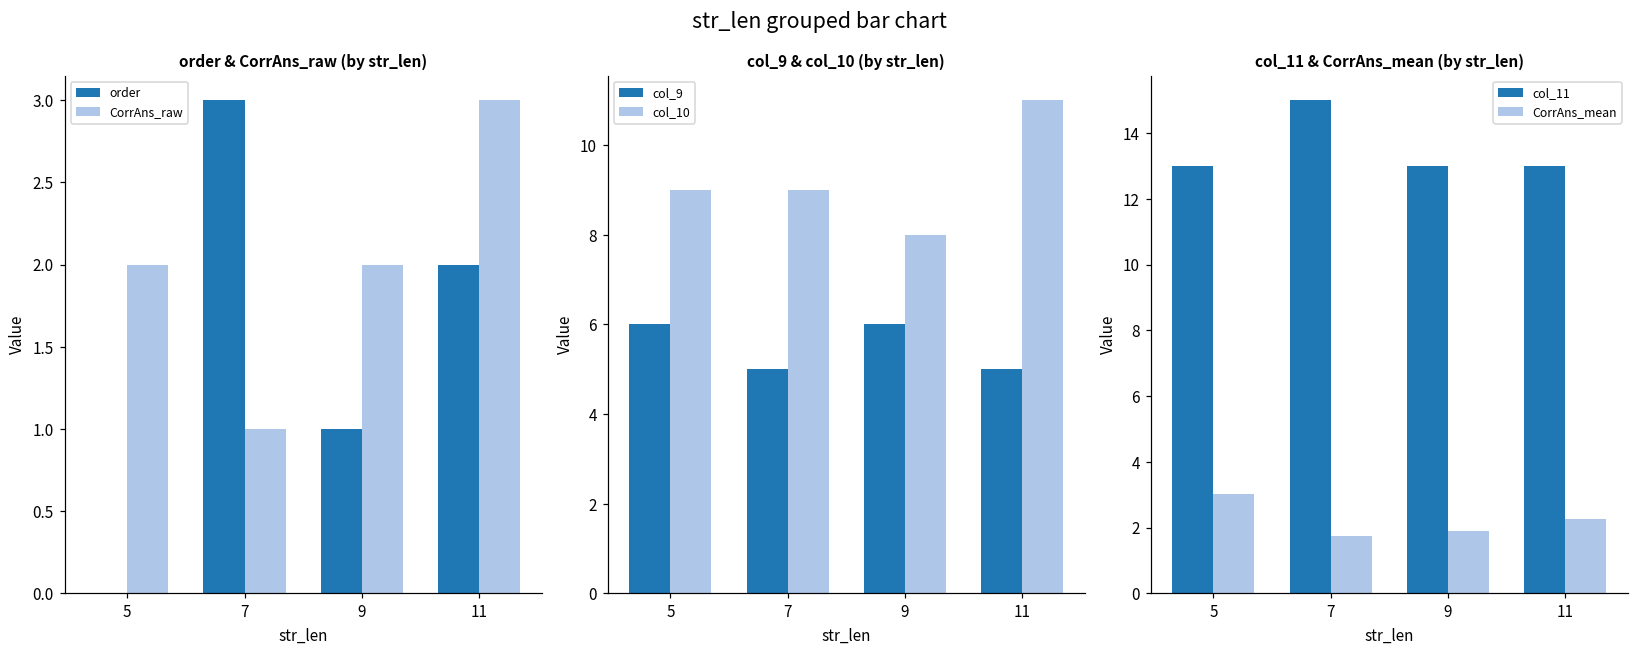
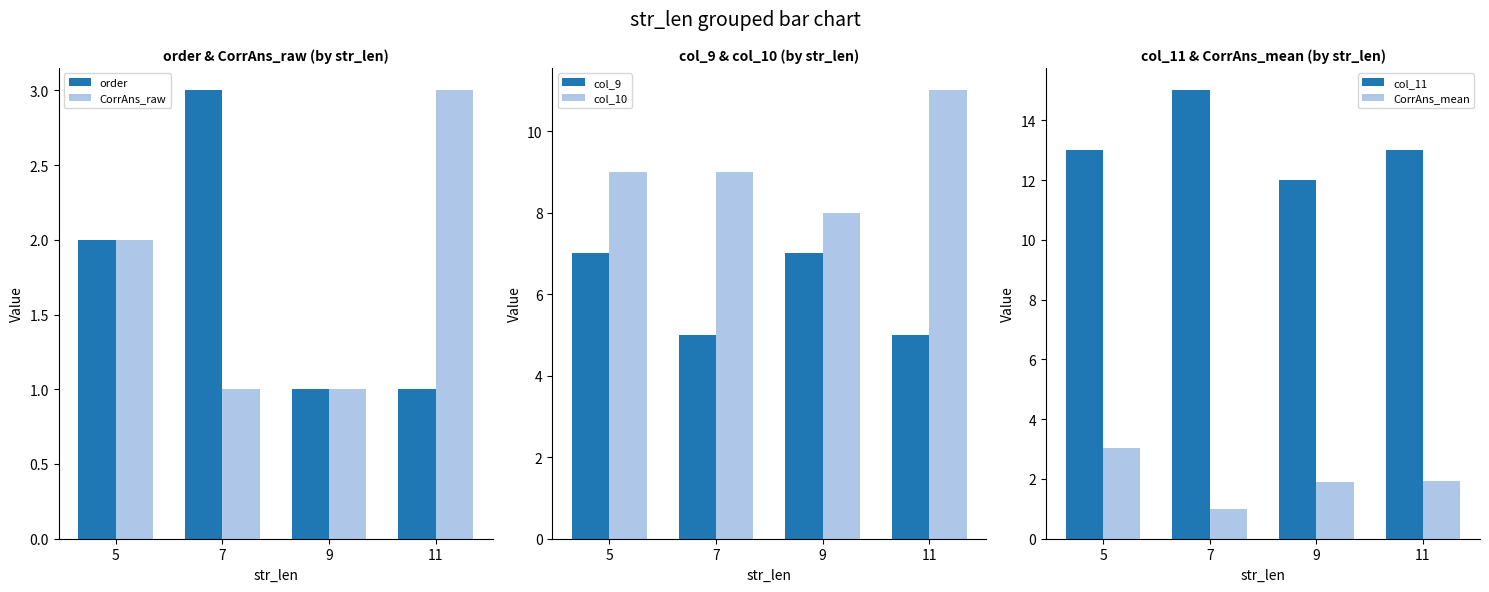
  {
    "order & CorrAns_raw (by str_len)": {
      "order": {
-       "5": 0,
+       "5": 2,
        "7": 3,
        "9": 1,
-       "11": 2
+       "11": 1
      },
      "CorrAns_raw": {
        "5": 2,
        "7": 1,
-       "9": 2,
+       "9": 1,
        "11": 3
      }
    },
    "col_9 & col_10 (by str_len)": {
      "col_9": {
-       "5": 6,
+       "5": 7,
        "7": 5,
-       "9": 6,
+       "9": 7,
        "11": 5
      },
      "col_10": {
        "5": 9,
        "7": 9,
        "9": 8,
        "11": 11
      }
    },
    "col_11 & CorrAns_mean (by str_len)": {
      "col_11": {
        "5": 13,
        "7": 15,
-       "9": 13,
+       "9": 12,
        "11": 13
      },
      "CorrAns_mean": {
        "5": 3.0,
-       "7": 1.8,
+       "7": 1.0,
        "9": 1.9,
-       "11": 2.3
+       "11": 1.9
      }
    }
  }
